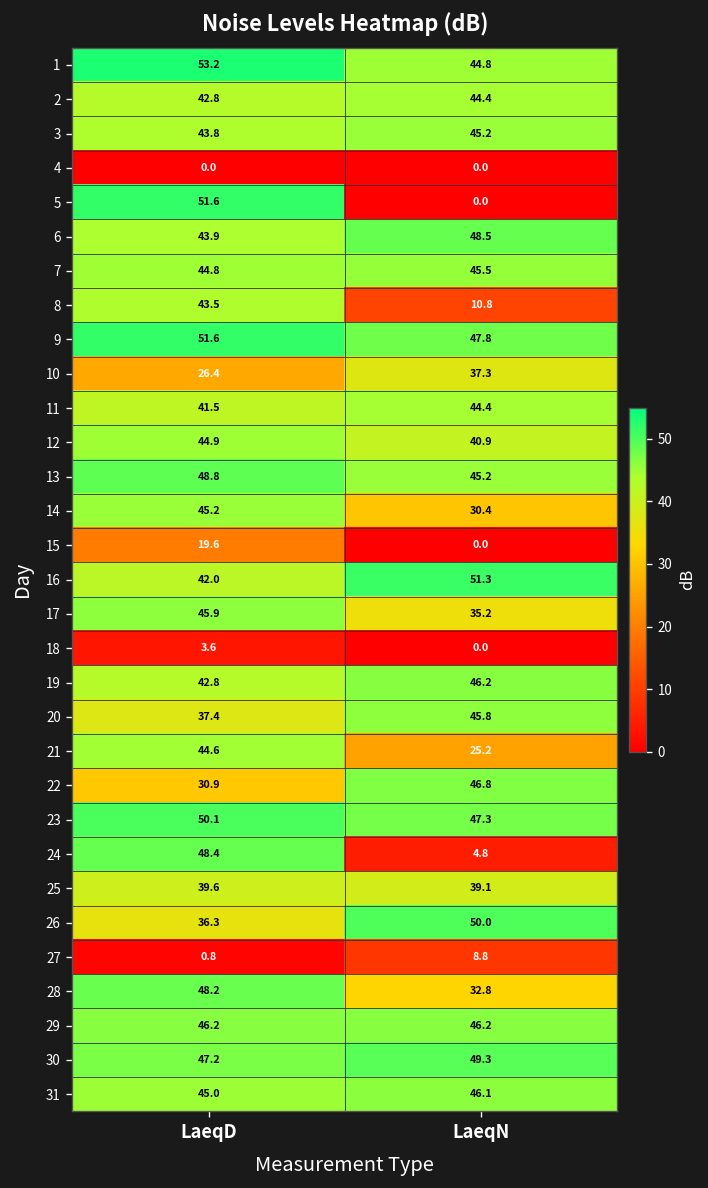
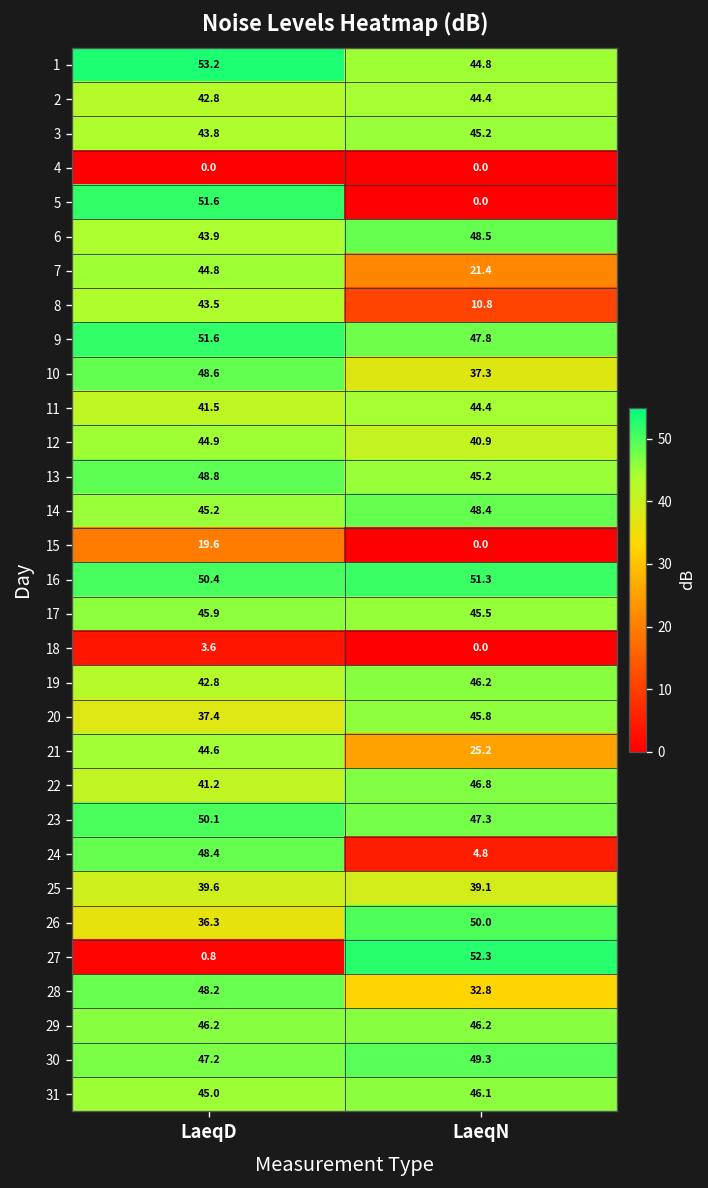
  {
    "1": {
      "LaeqD": 53.2,
      "LaeqN": 44.8
    },
    "2": {
      "LaeqD": 42.8,
      "LaeqN": 44.4
    },
    "3": {
      "LaeqD": 43.8,
      "LaeqN": 45.2
    },
    "4": {
      "LaeqD": 0.0,
      "LaeqN": 0.0
    },
    "5": {
      "LaeqD": 51.6,
      "LaeqN": 0.0
    },
    "6": {
      "LaeqD": 43.9,
      "LaeqN": 48.5
    },
    "7": {
      "LaeqD": 44.8,
-     "LaeqN": 45.5
+     "LaeqN": 21.4
    },
    "8": {
      "LaeqD": 43.5,
      "LaeqN": 10.8
    },
    "9": {
      "LaeqD": 51.6,
      "LaeqN": 47.8
    },
    "10": {
-     "LaeqD": 26.4,
+     "LaeqD": 48.6,
      "LaeqN": 37.3
    },
    "11": {
      "LaeqD": 41.5,
      "LaeqN": 44.4
    },
    "12": {
      "LaeqD": 44.9,
      "LaeqN": 40.9
    },
    "13": {
      "LaeqD": 48.8,
      "LaeqN": 45.2
    },
    "14": {
      "LaeqD": 45.2,
-     "LaeqN": 30.4
+     "LaeqN": 48.4
    },
    "15": {
      "LaeqD": 19.6,
      "LaeqN": 0.0
    },
    "16": {
-     "LaeqD": 42.0,
+     "LaeqD": 50.4,
      "LaeqN": 51.3
    },
    "17": {
      "LaeqD": 45.9,
-     "LaeqN": 35.2
+     "LaeqN": 45.5
    },
    "18": {
      "LaeqD": 3.6,
      "LaeqN": 0.0
    },
    "19": {
      "LaeqD": 42.8,
      "LaeqN": 46.2
    },
    "20": {
      "LaeqD": 37.4,
      "LaeqN": 45.8
    },
    "21": {
      "LaeqD": 44.6,
      "LaeqN": 25.2
    },
    "22": {
-     "LaeqD": 30.9,
+     "LaeqD": 41.2,
      "LaeqN": 46.8
    },
    "23": {
      "LaeqD": 50.1,
      "LaeqN": 47.3
    },
    "24": {
      "LaeqD": 48.4,
      "LaeqN": 4.8
    },
    "25": {
      "LaeqD": 39.6,
      "LaeqN": 39.1
    },
    "26": {
      "LaeqD": 36.3,
      "LaeqN": 50.0
    },
    "27": {
      "LaeqD": 0.8,
-     "LaeqN": 8.8
+     "LaeqN": 52.3
    },
    "28": {
      "LaeqD": 48.2,
      "LaeqN": 32.8
    },
    "29": {
      "LaeqD": 46.2,
      "LaeqN": 46.2
    },
    "30": {
      "LaeqD": 47.2,
      "LaeqN": 49.3
    },
    "31": {
      "LaeqD": 45.0,
      "LaeqN": 46.1
    }
  }
